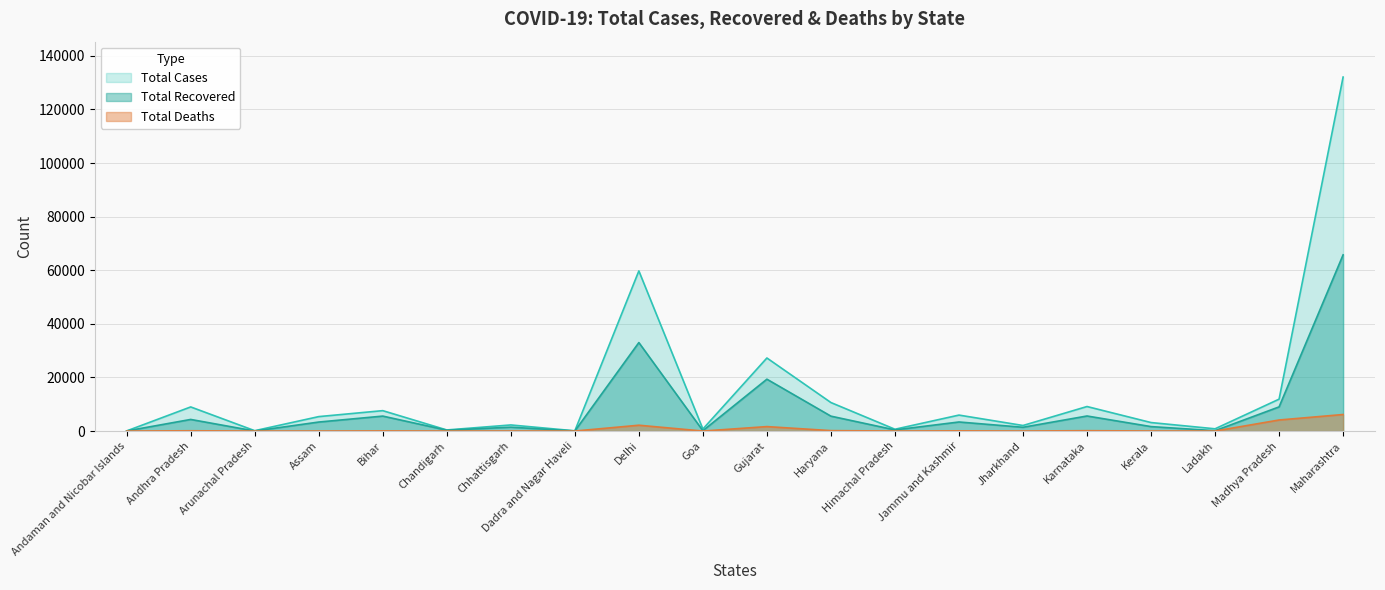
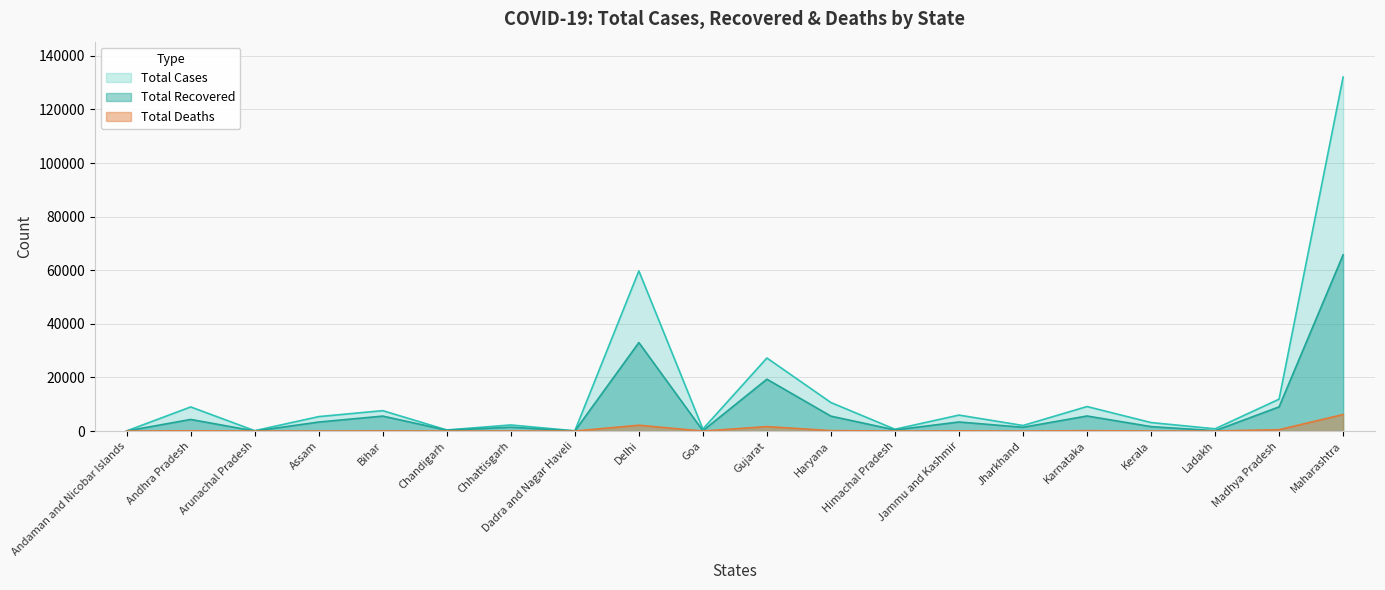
  {
    "Total Deaths": {
      "Andhra Pradesh": 0,
      "Assam": 0,
      "Bihar": 0,
      "Chhattisgarh": 0,
      "Delhi": 2000,
      "Gujarat": 2000,
      "Haryana": 0,
      "Jammu and Kashmir": 0,
      "Jharkhand": 0,
      "Karnataka": 0,
      "Kerala": 0,
-     "Madhya Pradesh": 4000,
+     "Madhya Pradesh": 1000,
      "Maharashtra": 6000
    }
  }
